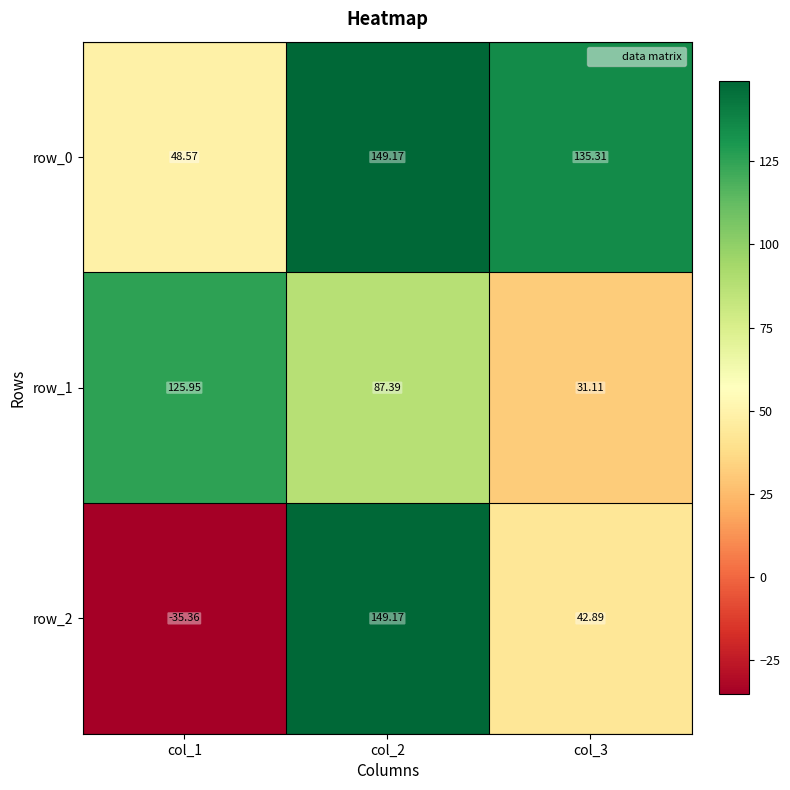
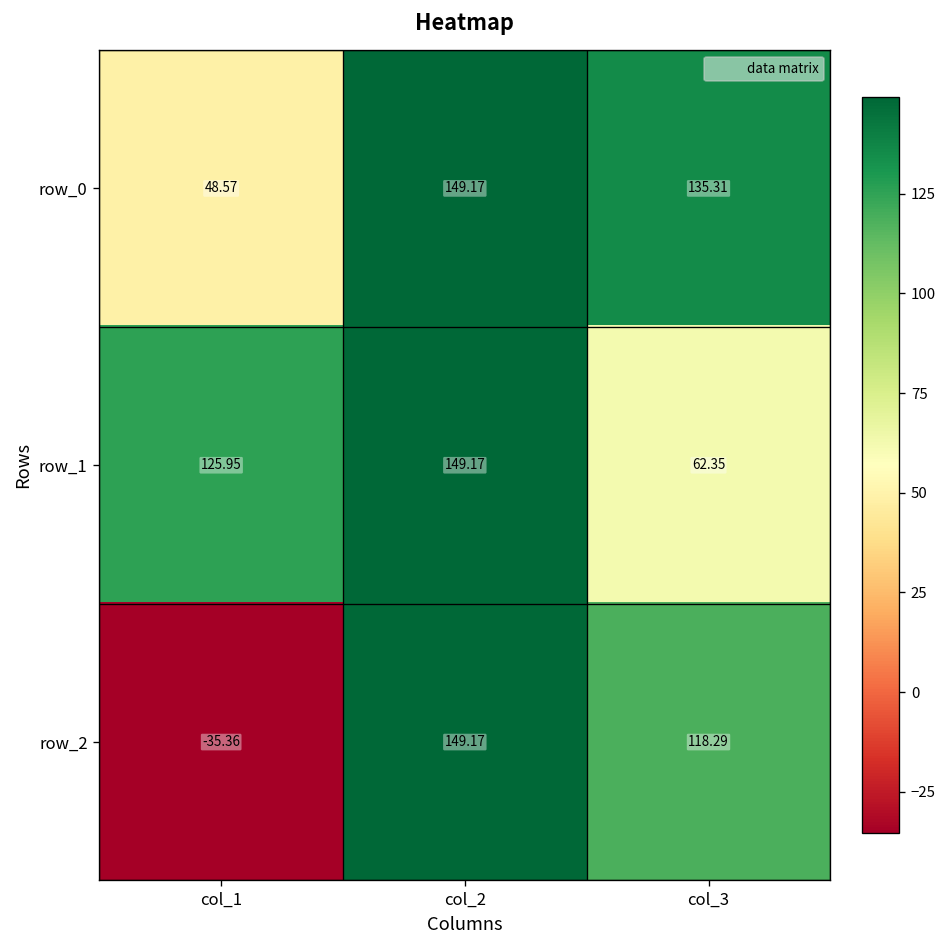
  {
    "row_1": {
-     "col_2": 87.39,
-     "col_3": 31.11
+     "col_2": 149.17,
+     "col_3": 62.35
    },
    "row_2": {
-     "col_3": 42.89
+     "col_3": 118.29
    }
  }
